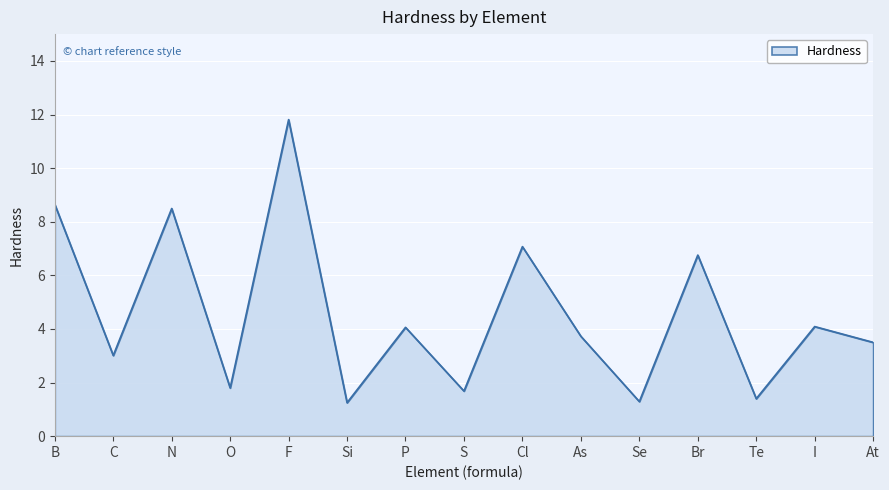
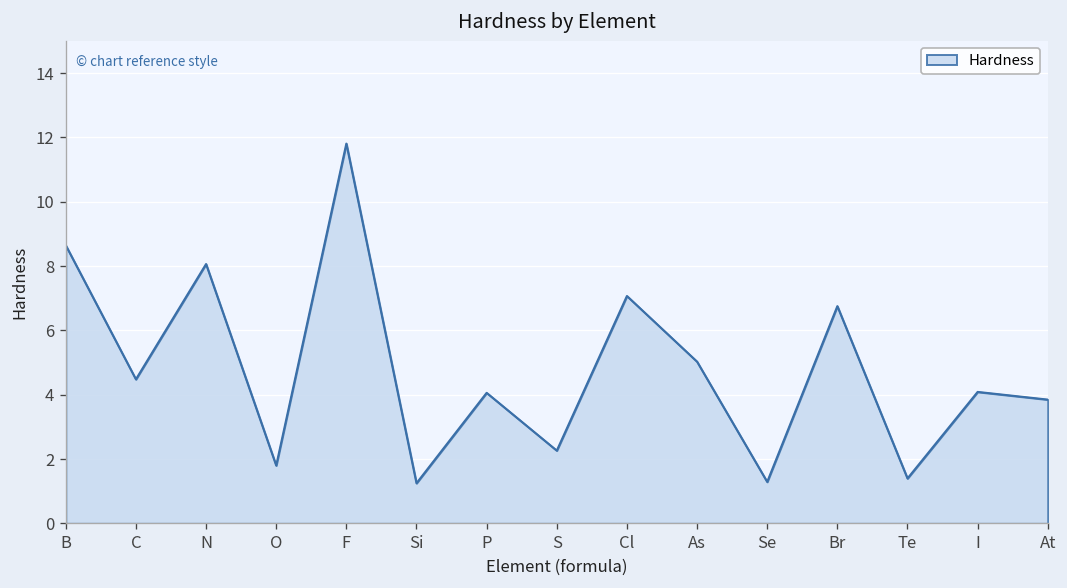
  {
    "B": 8.6,
-   "C": 3.0,
-   "N": 8.5,
+   "C": 4.5,
+   "N": 8.1,
    "O": 1.8,
    "F": 11.8,
    "Si": 1.2,
    "P": 4.1,
-   "S": 1.7,
+   "S": 2.3,
    "Cl": 7.1,
-   "As": 3.7,
+   "As": 5.0,
    "Se": 1.3,
    "Br": 6.8,
    "Te": 1.4,
    "I": 4.1,
-   "At": 3.5
+   "At": 3.8
  }
